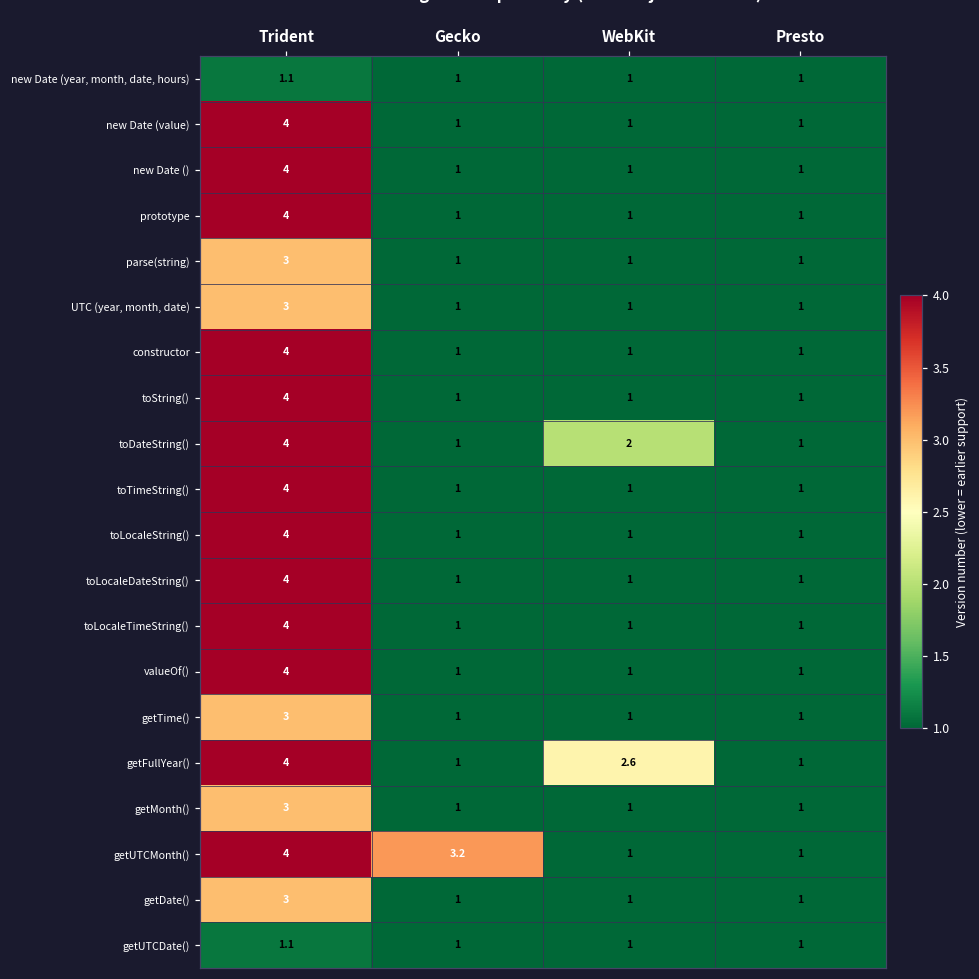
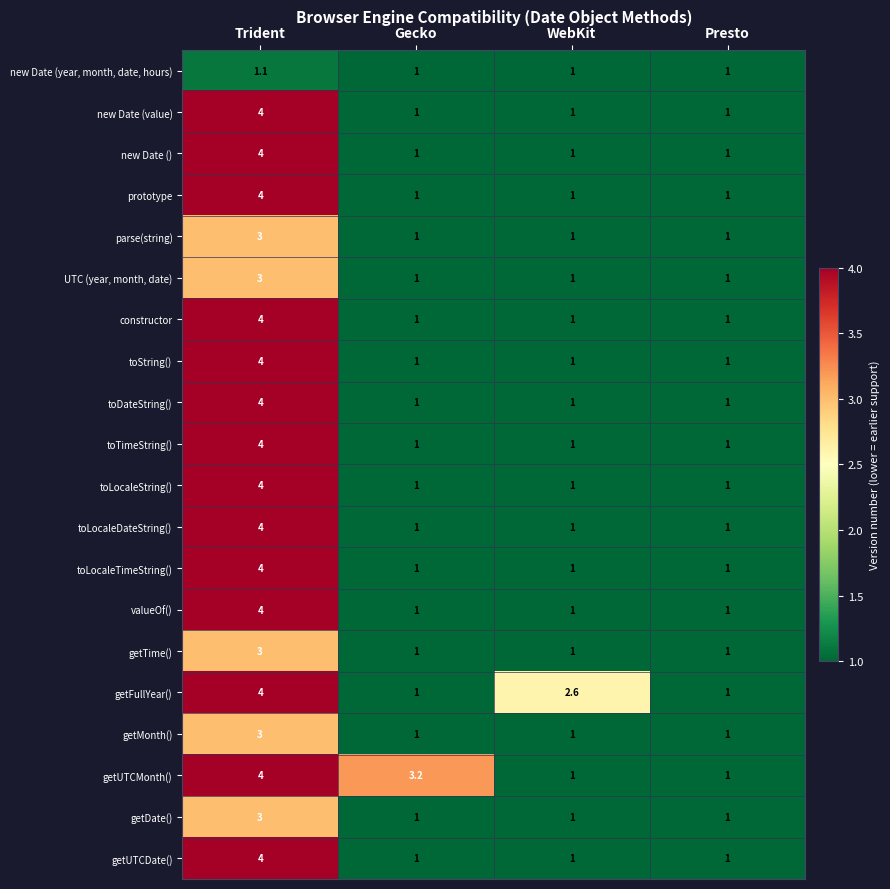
  {
    "new Date (year, month, date, hours)": {
      "Trident": 1.1,
      "Gecko": 1,
      "WebKit": 1,
      "Presto": 1
    },
    "new Date (value)": {
      "Trident": 4,
      "Gecko": 1,
      "WebKit": 1,
      "Presto": 1
    },
    "new Date ()": {
      "Trident": 4,
      "Gecko": 1,
      "WebKit": 1,
      "Presto": 1
    },
    "prototype": {
      "Trident": 4,
      "Gecko": 1,
      "WebKit": 1,
      "Presto": 1
    },
    "parse(string)": {
      "Trident": 3,
      "Gecko": 1,
      "WebKit": 1,
      "Presto": 1
    },
    "UTC (year, month, date)": {
      "Trident": 3,
      "Gecko": 1,
      "WebKit": 1,
      "Presto": 1
    },
    "constructor": {
      "Trident": 4,
      "Gecko": 1,
      "WebKit": 1,
      "Presto": 1
    },
    "toString()": {
      "Trident": 4,
      "Gecko": 1,
      "WebKit": 1,
      "Presto": 1
    },
    "toDateString()": {
      "Trident": 4,
      "Gecko": 1,
-     "WebKit": 2,
+     "WebKit": 1,
      "Presto": 1
    },
    "toTimeString()": {
      "Trident": 4,
      "Gecko": 1,
      "WebKit": 1,
      "Presto": 1
    },
    "toLocaleString()": {
      "Trident": 4,
      "Gecko": 1,
      "WebKit": 1,
      "Presto": 1
    },
    "toLocaleDateString()": {
      "Trident": 4,
      "Gecko": 1,
      "WebKit": 1,
      "Presto": 1
    },
    "toLocaleTimeString()": {
      "Trident": 4,
      "Gecko": 1,
      "WebKit": 1,
      "Presto": 1
    },
    "valueOf()": {
      "Trident": 4,
      "Gecko": 1,
      "WebKit": 1,
      "Presto": 1
    },
    "getTime()": {
      "Trident": 3,
      "Gecko": 1,
      "WebKit": 1,
      "Presto": 1
    },
    "getFullYear()": {
      "Trident": 4,
      "Gecko": 1,
      "WebKit": 2.6,
      "Presto": 1
    },
    "getMonth()": {
      "Trident": 3,
      "Gecko": 1,
      "WebKit": 1,
      "Presto": 1
    },
    "getUTCMonth()": {
      "Trident": 4,
      "Gecko": 3.2,
      "WebKit": 1,
      "Presto": 1
    },
    "getDate()": {
      "Trident": 3,
      "Gecko": 1,
      "WebKit": 1,
      "Presto": 1
    },
    "getUTCDate()": {
-     "Trident": 1.1,
+     "Trident": 4,
      "Gecko": 1,
      "WebKit": 1,
      "Presto": 1
    }
  }
